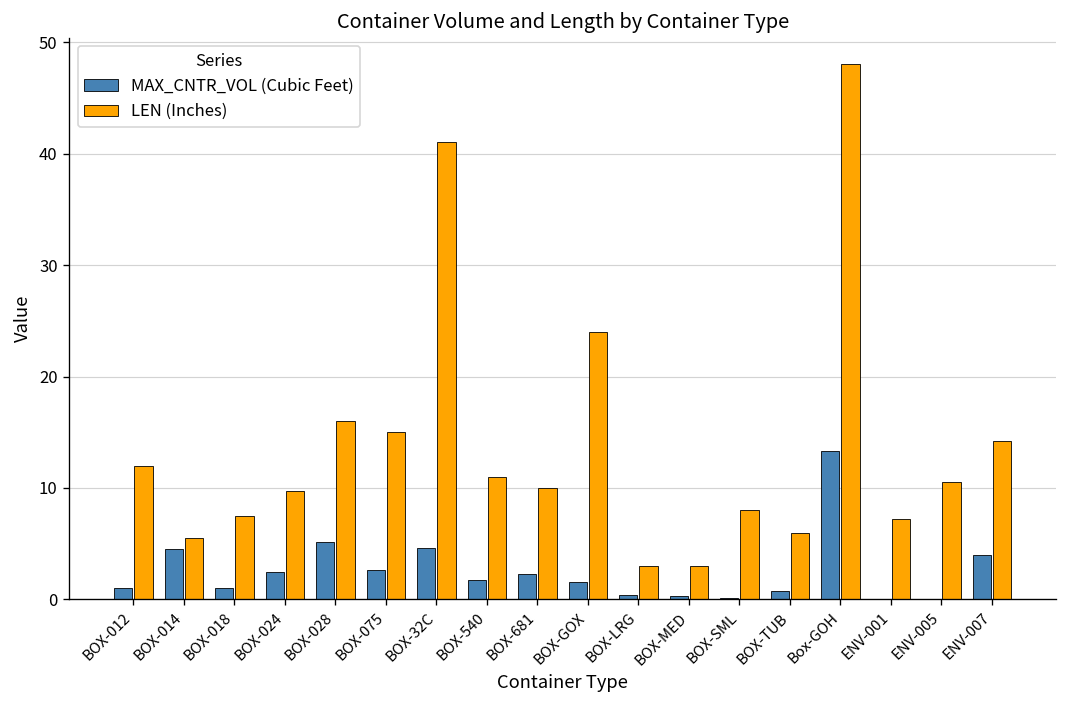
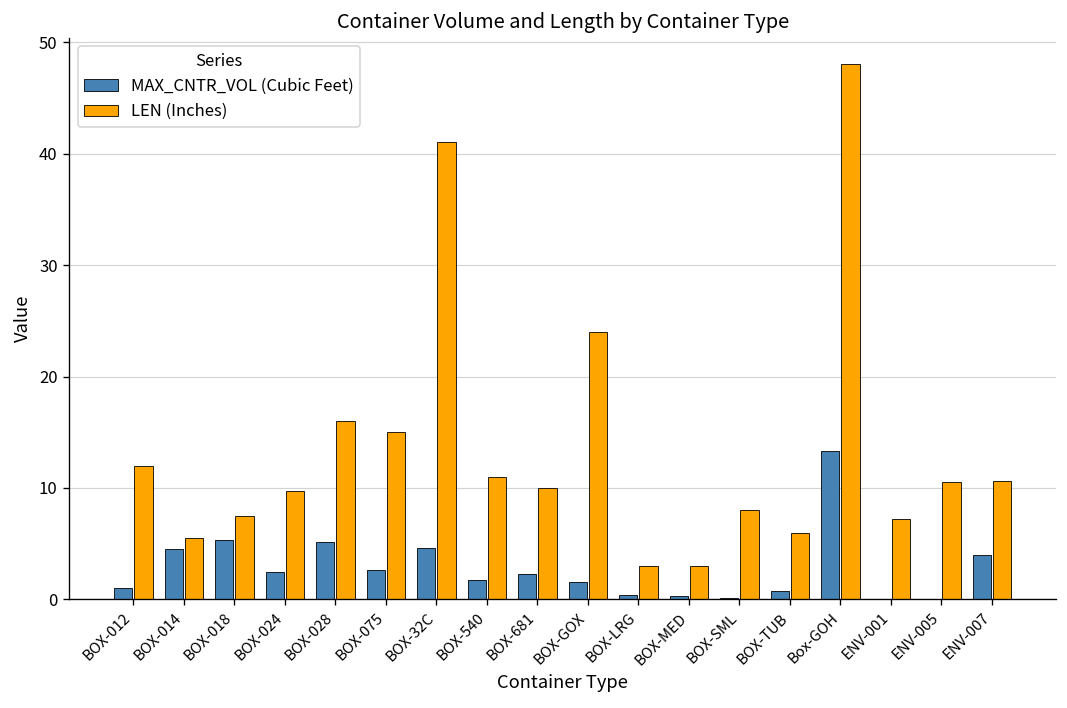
  {
    "MAX_CNTR_VOL (Cubic Feet)": {
      "BOX-012": 1,
      "BOX-014": 5,
-     "BOX-018": 1,
+     "BOX-018": 5,
      "BOX-024": 2,
      "BOX-028": 5,
      "BOX-075": 3,
      "BOX-32C": 5,
      "BOX-540": 2,
      "BOX-681": 2,
      "BOX-GOX": 2,
      "BOX-LRG": 0,
      "BOX-MED": 0,
      "BOX-TUB": 1,
      "Box-GOH": 13,
      "ENV-007": 4
    },
    "LEN (Inches)": {
      "BOX-012": 12,
      "BOX-014": 6,
      "BOX-018": 8,
      "BOX-024": 10,
      "BOX-028": 16,
      "BOX-075": 15,
      "BOX-32C": 41,
      "BOX-540": 11,
      "BOX-681": 10,
      "BOX-GOX": 24,
      "BOX-LRG": 3,
      "BOX-MED": 3,
      "BOX-SML": 8,
      "BOX-TUB": 6,
      "Box-GOH": 48,
      "ENV-001": 7,
      "ENV-005": 11,
-     "ENV-007": 14
+     "ENV-007": 11
    }
  }
